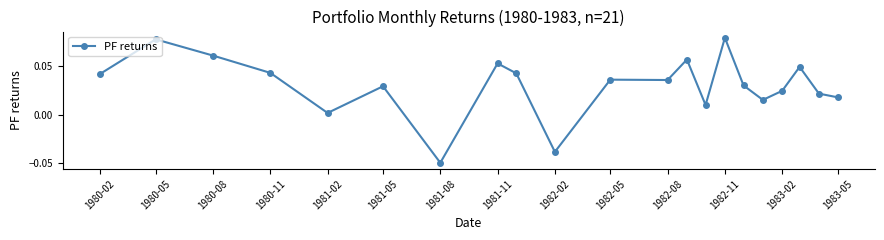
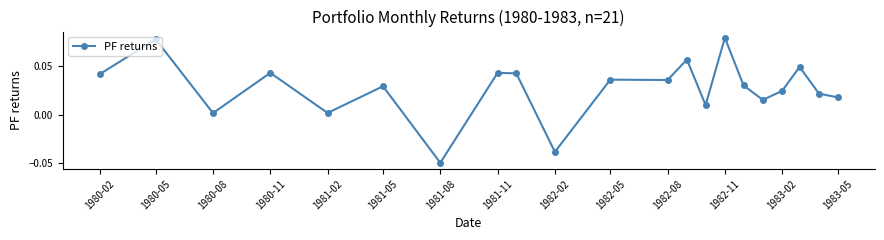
  {
    "1980-02": 0.04,
-   "1980-08": 0.06,
+   "1980-08": 0.00,
    "1980-11": 0.04,
    "1981-02": 0.00,
    "1981-05": 0.03,
    "1981-08": -0.05,
-   "1981-11": 0.05,
+   "1981-11": 0.04,
    "1982-02": -0.04,
    "1982-05": 0.04,
    "1982-08": 0.04,
    "1982-11": 0.08,
    "1983-02": 0.02,
    "1983-05": 0.02
  }
